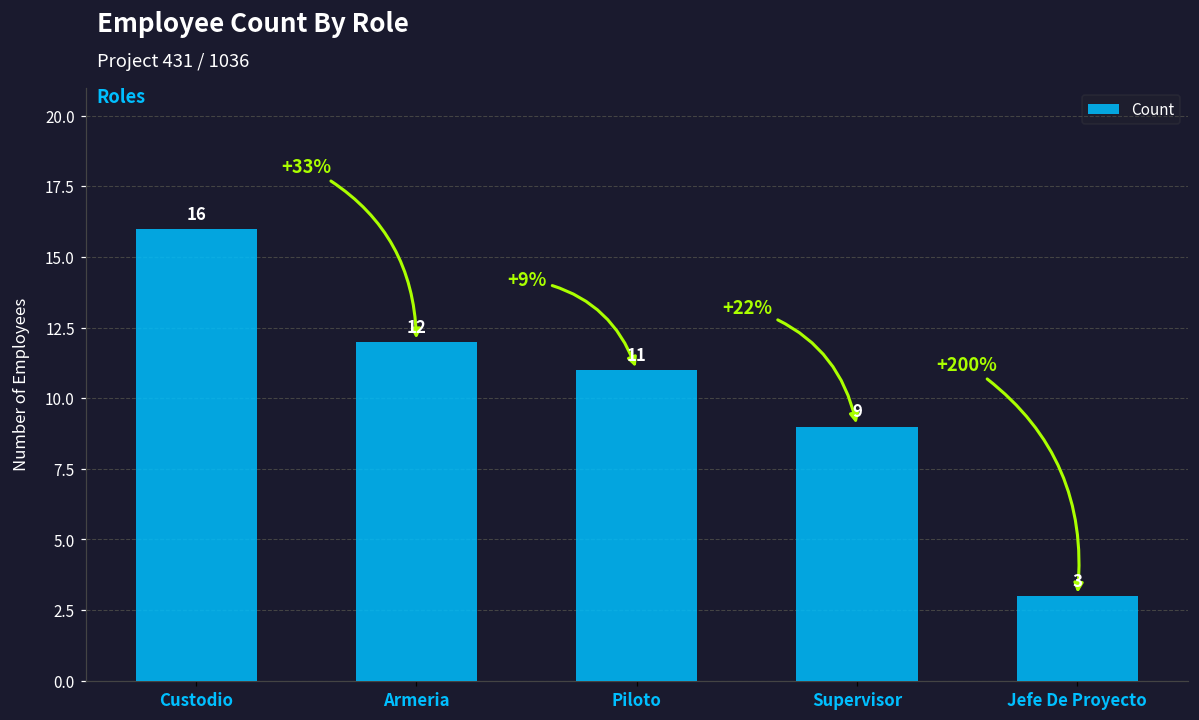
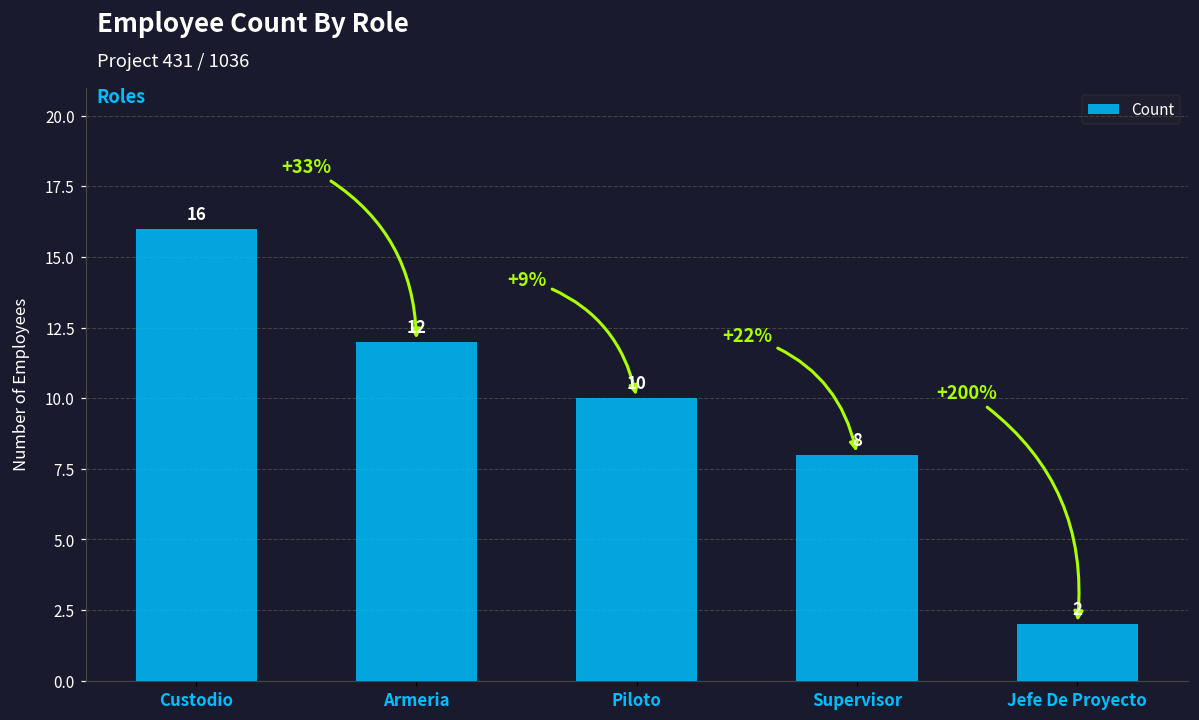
  {
    "Custodio": 16,
-   "Piloto": 11,
-   "Supervisor": 9,
-   "Jefe De Proyecto": 3
+   "Piloto": 10,
+   "Supervisor": 8,
+   "Jefe De Proyecto": 2
  }
